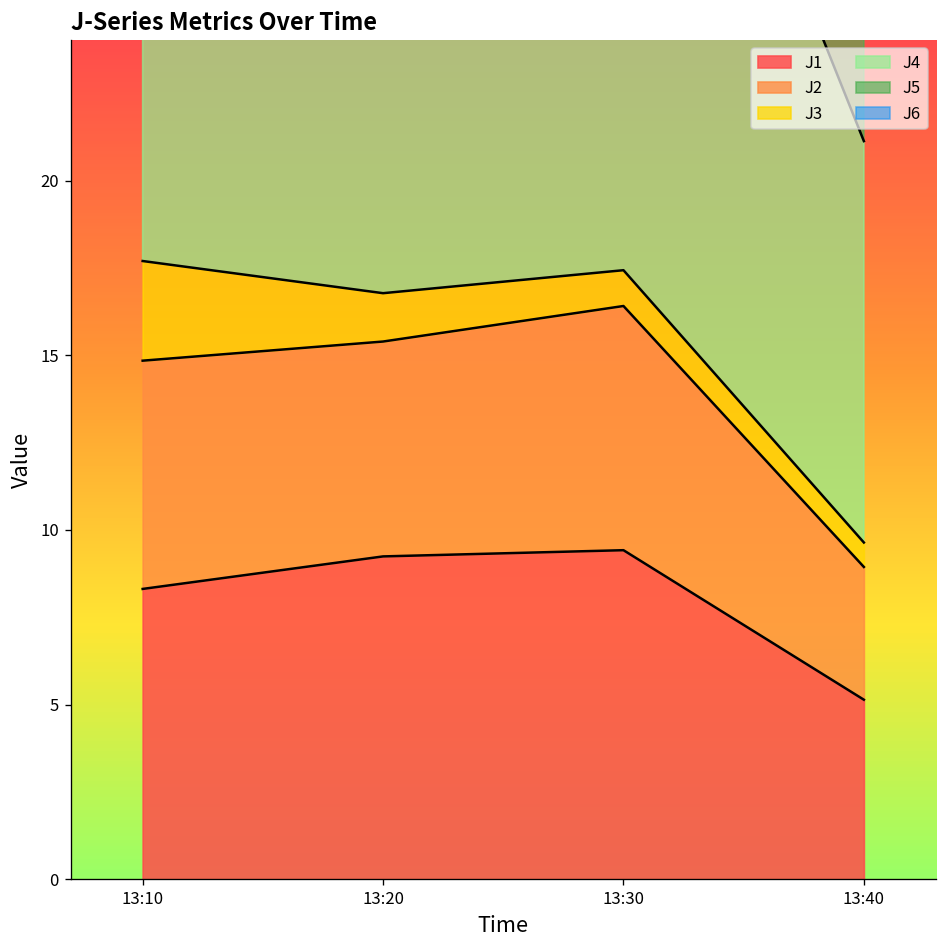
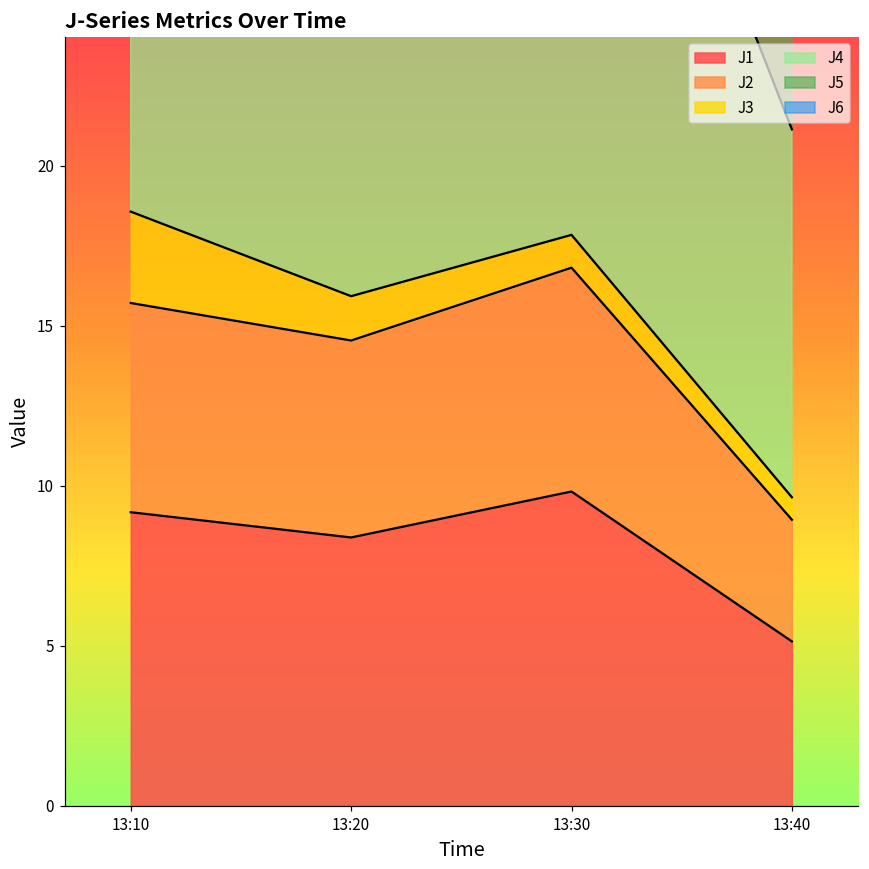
  {
    "J1": {
-     "13:10": 8.3,
-     "13:20": 9.2,
-     "13:30": 9.4,
+     "13:10": 9.2,
+     "13:20": 8.4,
+     "13:30": 9.8,
      "13:40": 5.1
    },
    "J2": {
      "13:10": 6.5,
      "13:20": 6.2,
      "13:30": 7.0,
      "13:40": 3.8
    },
    "J3": {
      "13:10": 2.9,
      "13:20": 1.4,
      "13:30": 1.0,
      "13:40": 0.7
    },
    "J4": {
      "13:40": 11.5
    }
  }
